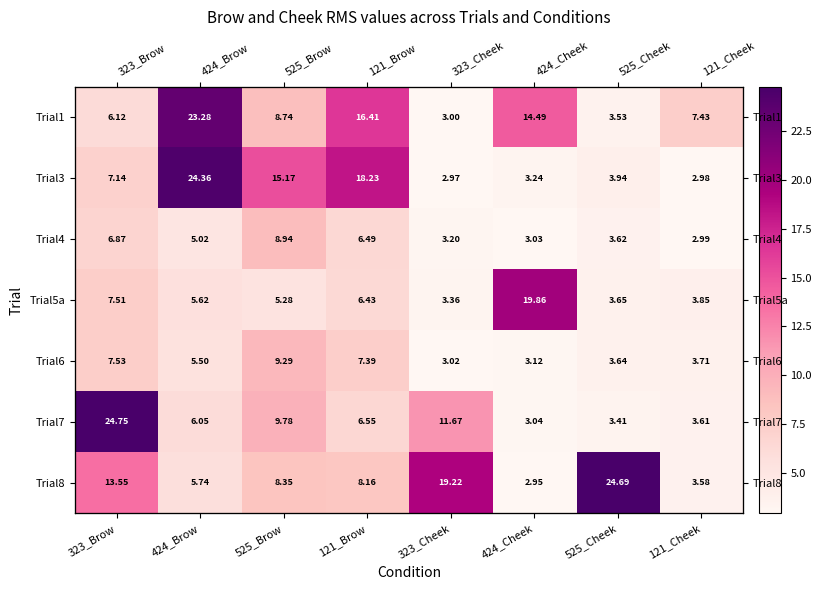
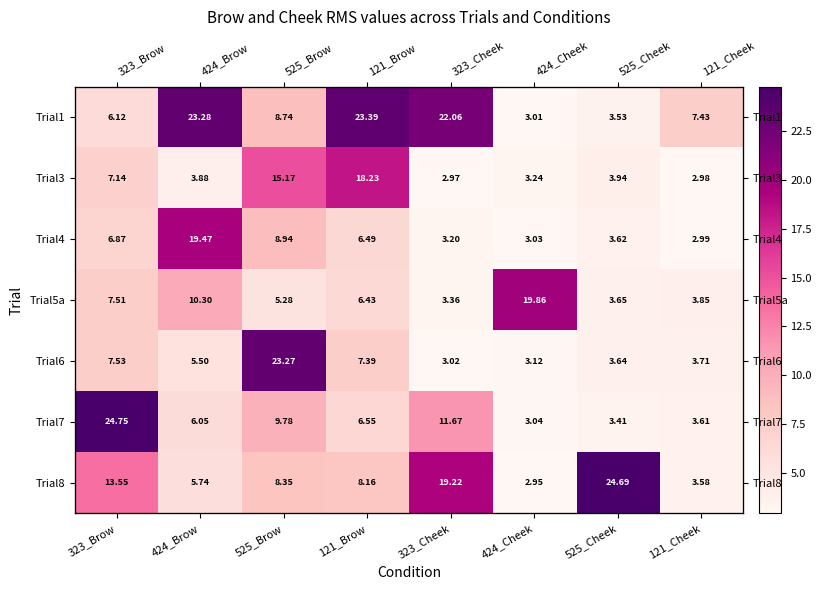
  {
    "Trial1": {
      "323_Brow": 6.12,
      "424_Brow": 23.28,
      "525_Brow": 8.74,
-     "121_Brow": 16.41,
-     "323_Cheek": 3.00,
-     "424_Cheek": 14.49,
+     "121_Brow": 23.39,
+     "323_Cheek": 22.06,
+     "424_Cheek": 3.01,
      "525_Cheek": 3.53,
      "121_Cheek": 7.43
    },
    "Trial3": {
      "323_Brow": 7.14,
-     "424_Brow": 24.36,
+     "424_Brow": 3.88,
      "525_Brow": 15.17,
      "121_Brow": 18.23,
      "323_Cheek": 2.97,
      "424_Cheek": 3.24,
      "525_Cheek": 3.94,
      "121_Cheek": 2.98
    },
    "Trial4": {
      "323_Brow": 6.87,
-     "424_Brow": 5.02,
+     "424_Brow": 19.47,
      "525_Brow": 8.94,
      "121_Brow": 6.49,
      "323_Cheek": 3.20,
      "424_Cheek": 3.03,
      "525_Cheek": 3.62,
      "121_Cheek": 2.99
    },
    "Trial5a": {
      "323_Brow": 7.51,
-     "424_Brow": 5.62,
+     "424_Brow": 10.30,
      "525_Brow": 5.28,
      "121_Brow": 6.43,
      "323_Cheek": 3.36,
      "424_Cheek": 19.86,
      "525_Cheek": 3.65,
      "121_Cheek": 3.85
    },
    "Trial6": {
      "323_Brow": 7.53,
      "424_Brow": 5.50,
-     "525_Brow": 9.29,
+     "525_Brow": 23.27,
      "121_Brow": 7.39,
      "323_Cheek": 3.02,
      "424_Cheek": 3.12,
      "525_Cheek": 3.64,
      "121_Cheek": 3.71
    },
    "Trial7": {
      "323_Brow": 24.75,
      "424_Brow": 6.05,
      "525_Brow": 9.78,
      "121_Brow": 6.55,
      "323_Cheek": 11.67,
      "424_Cheek": 3.04,
      "525_Cheek": 3.41,
      "121_Cheek": 3.61
    },
    "Trial8": {
      "323_Brow": 13.55,
      "424_Brow": 5.74,
      "525_Brow": 8.35,
      "121_Brow": 8.16,
      "323_Cheek": 19.22,
      "424_Cheek": 2.95,
      "525_Cheek": 24.69,
      "121_Cheek": 3.58
    }
  }
